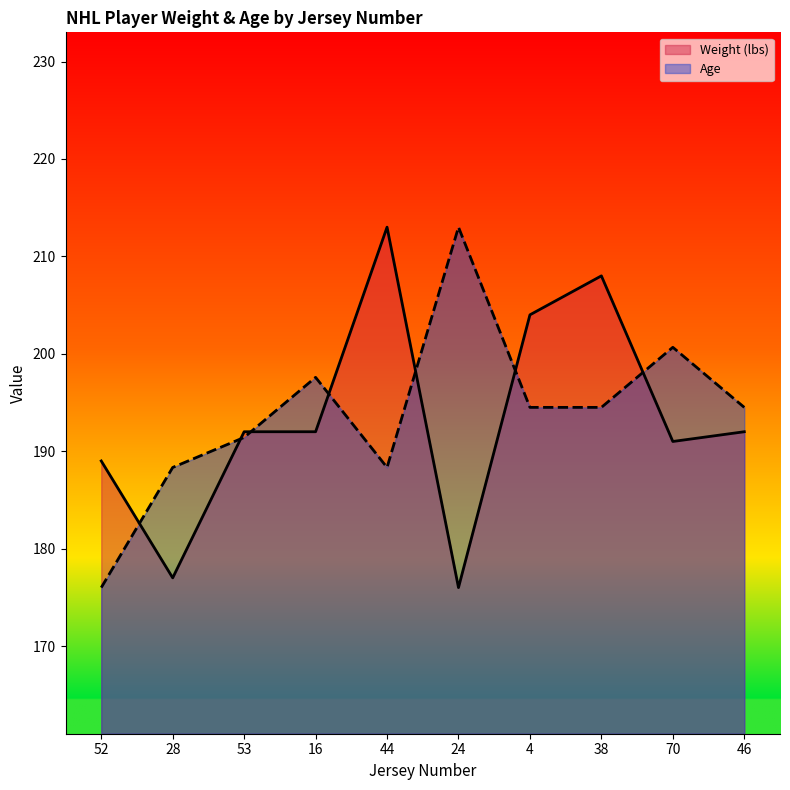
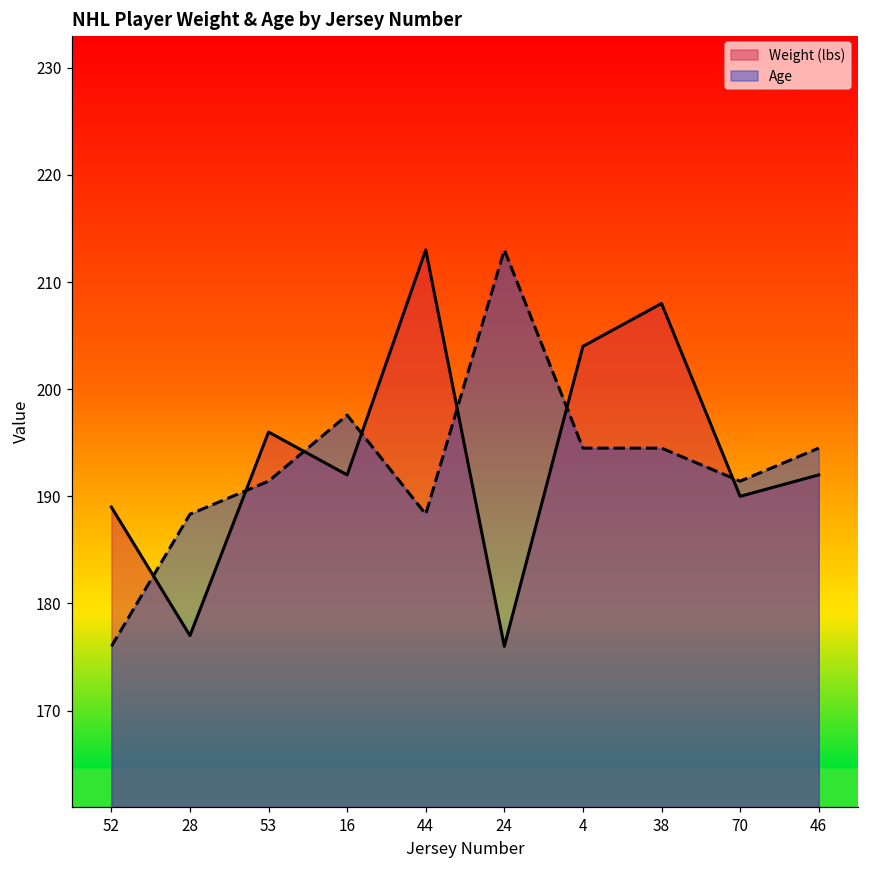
  {
    "Weight (lbs)": {
      "52": 189,
      "28": 177,
-     "53": 192,
+     "53": 196,
      "16": 192,
      "44": 213,
      "24": 176,
      "4": 204,
      "38": 208,
-     "70": 191,
+     "70": 190,
      "46": 192
    },
    "Age": {
      "52": 176,
      "28": 188,
      "53": 191,
      "16": 198,
      "44": 188,
      "24": 213,
      "4": 195,
      "38": 195,
-     "70": 201,
+     "70": 191,
      "46": 195
    }
  }
